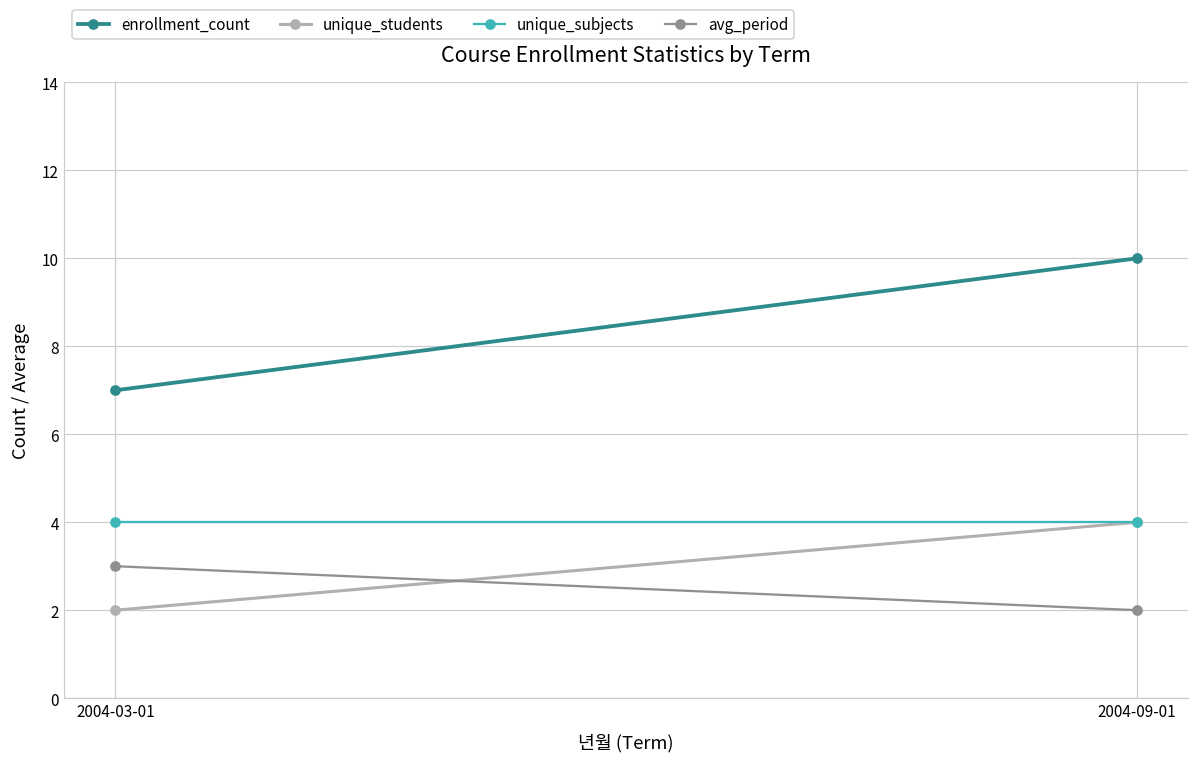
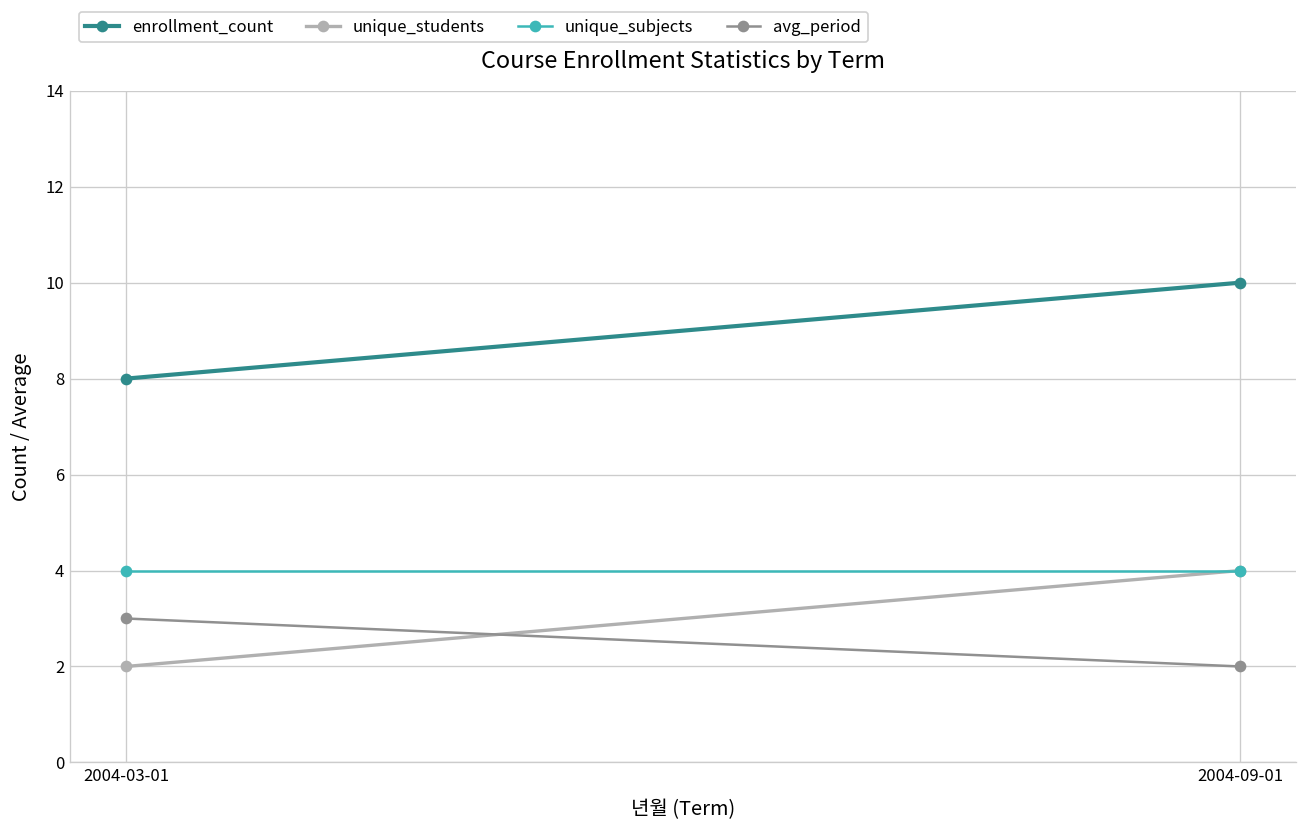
  {
    "enrollment_count": {
-     "2004-03-01": 7,
+     "2004-03-01": 8,
      "2004-09-01": 10
    },
    "unique_subjects": {
      "2004-03-01": 4
    }
  }
